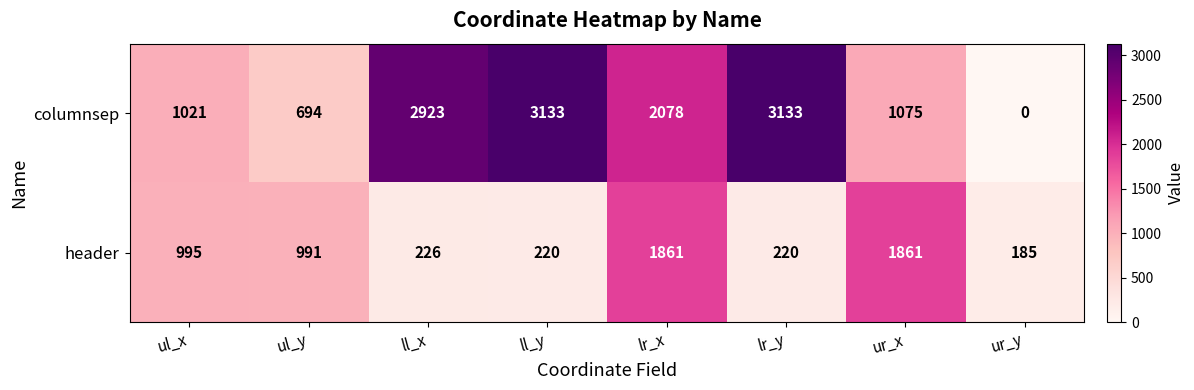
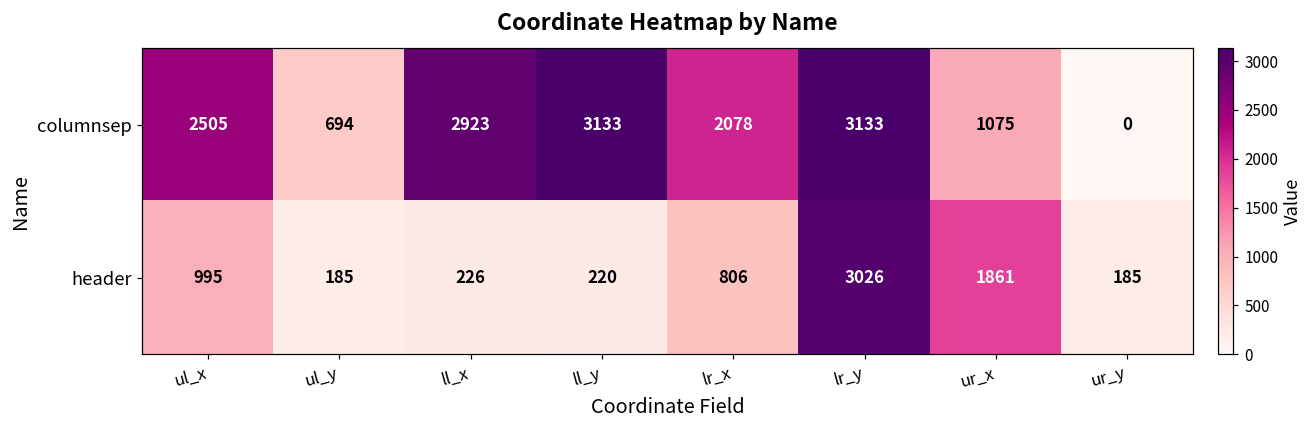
  {
    "columnsep": {
-     "ul_x": 1021,
+     "ul_x": 2505,
      "ul_y": 694,
      "ll_x": 2923,
      "ll_y": 3133,
      "lr_x": 2078,
      "lr_y": 3133,
      "ur_x": 1075,
      "ur_y": 0
    },
    "header": {
      "ul_x": 995,
-     "ul_y": 991,
+     "ul_y": 185,
      "ll_x": 226,
      "ll_y": 220,
-     "lr_x": 1861,
-     "lr_y": 220,
+     "lr_x": 806,
+     "lr_y": 3026,
      "ur_x": 1861,
      "ur_y": 185
    }
  }
